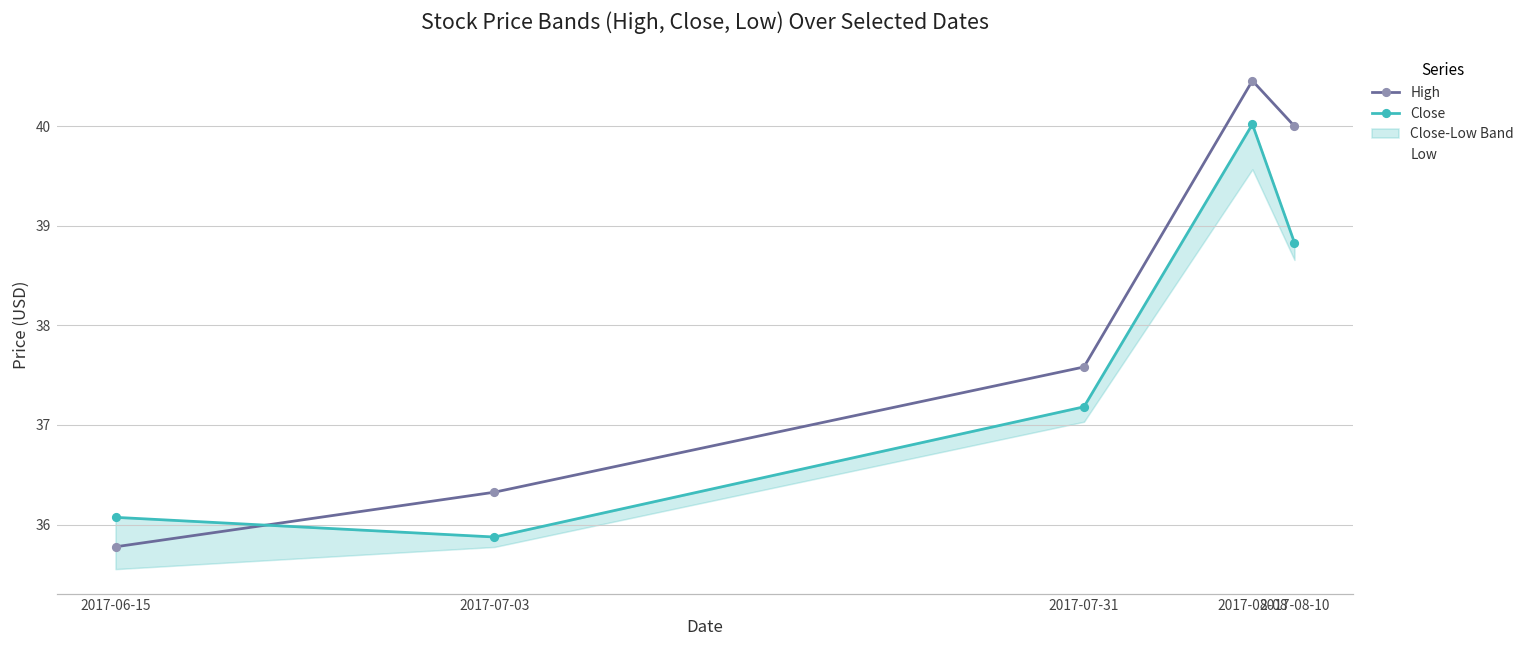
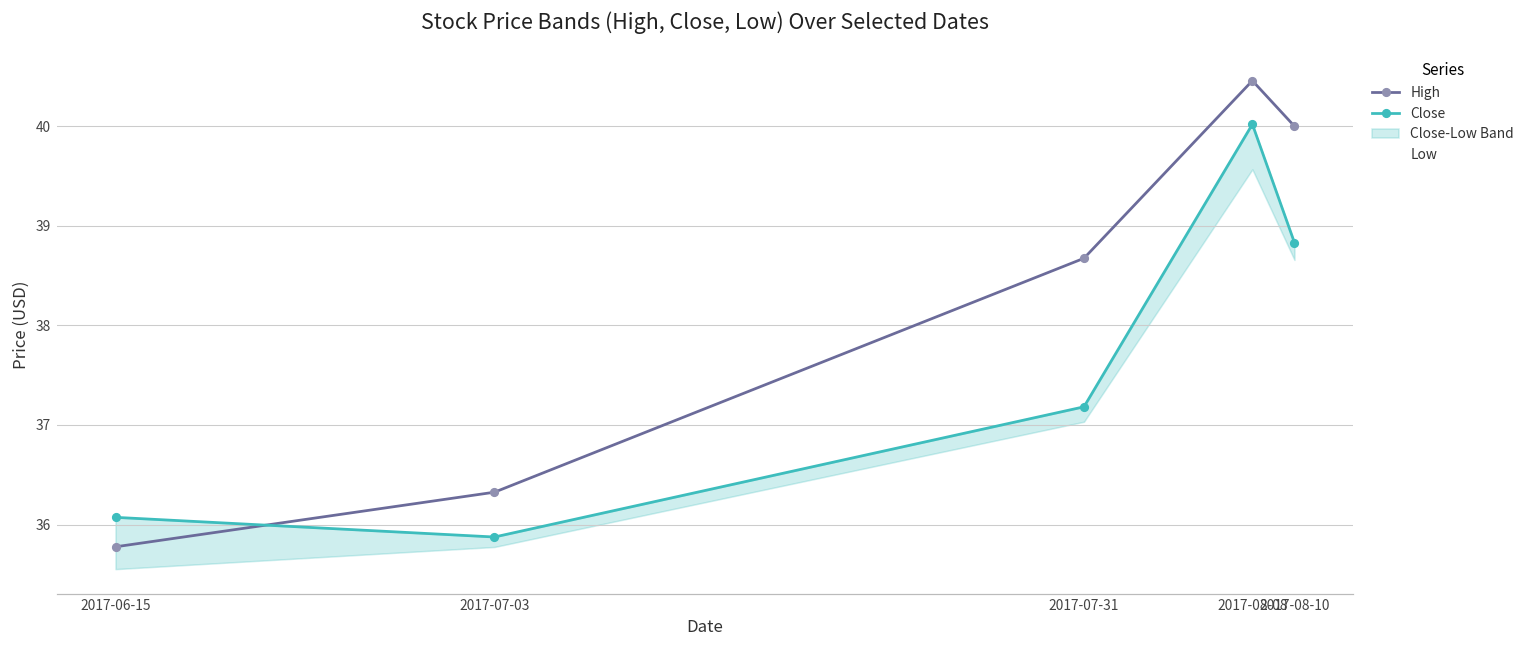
  {
    "High": {
      "2017-06-15": 35.8,
      "2017-07-03": 36.3,
-     "2017-07-31": 37.6
+     "2017-07-31": 38.7
    }
  }
